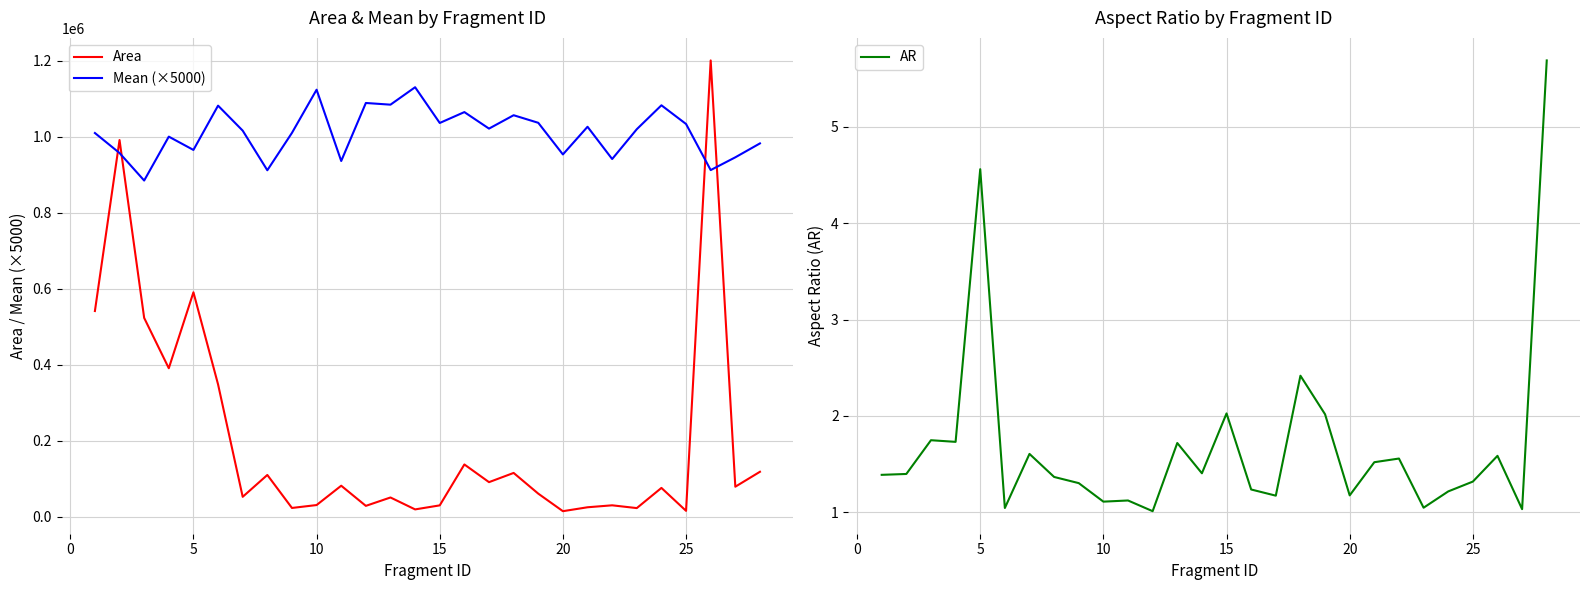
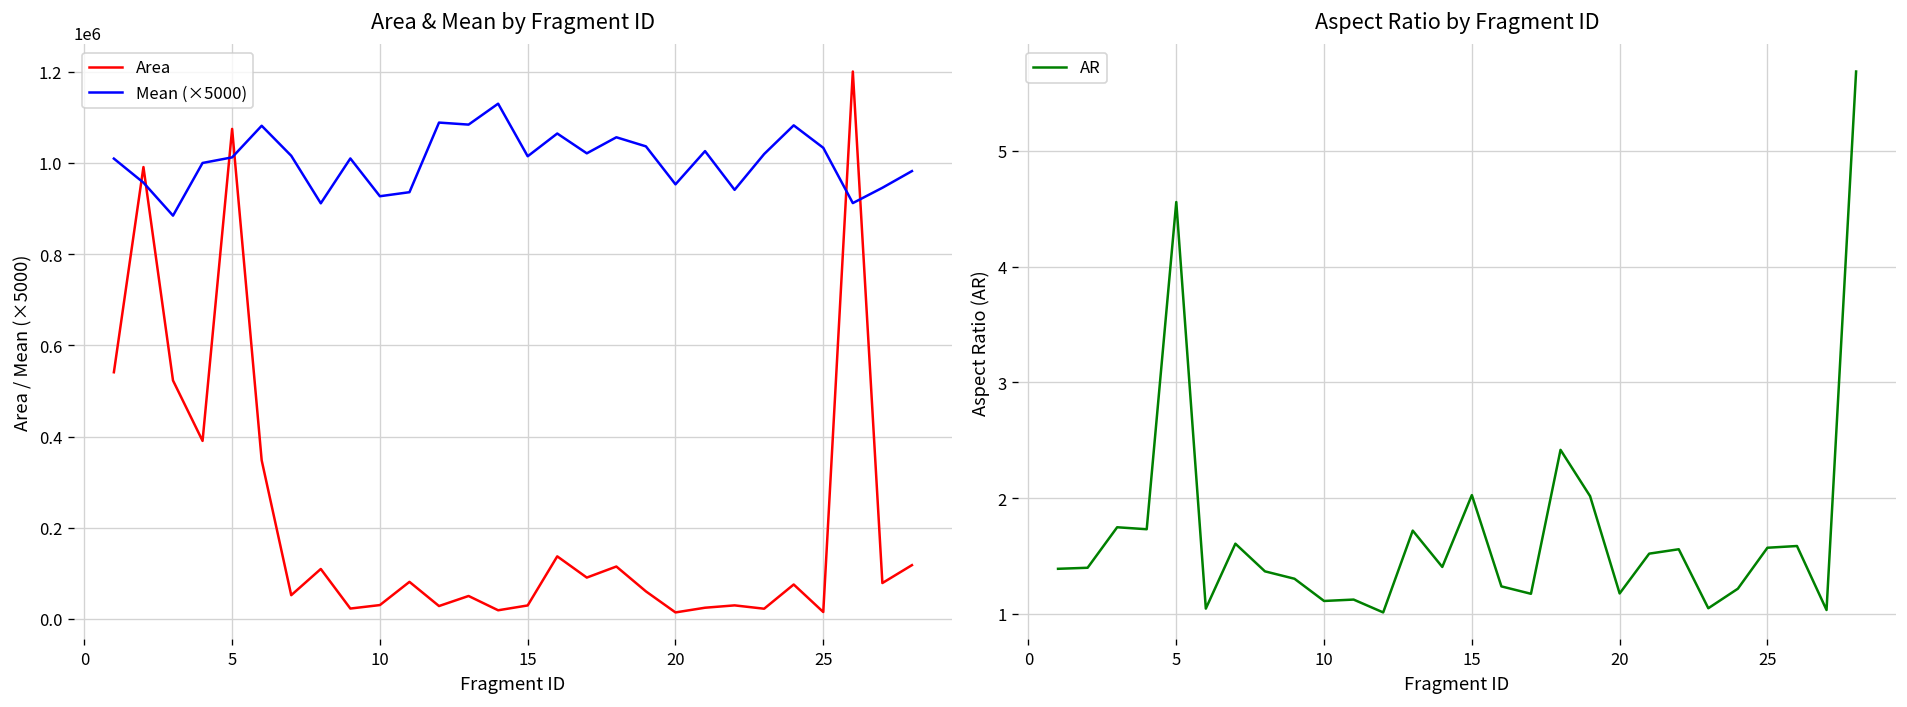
  {
    "Area & Mean by Fragment ID": {
      "Area": {
-       "5": 590000,
+       "5": 1070000,
        "10": 30000,
        "15": 30000,
        "20": 10000,
        "25": 20000
      },
      "Mean (×5000)": {
-       "5": 970000,
-       "10": 1120000,
-       "15": 1040000,
+       "5": 1010000,
+       "10": 930000,
+       "15": 1010000,
        "20": 950000,
        "25": 1030000
      }
    },
    "Aspect Ratio by Fragment ID": {
      "5": 4.6,
      "10": 1.1,
      "15": 2.0,
      "20": 1.2,
-     "25": 1.3
+     "25": 1.6
    }
  }
